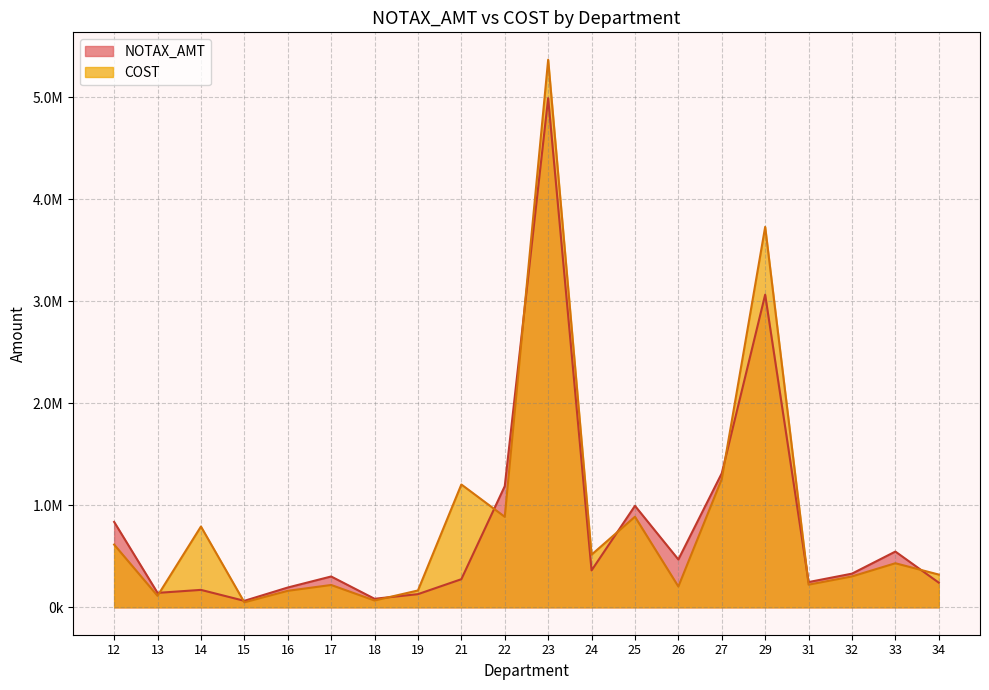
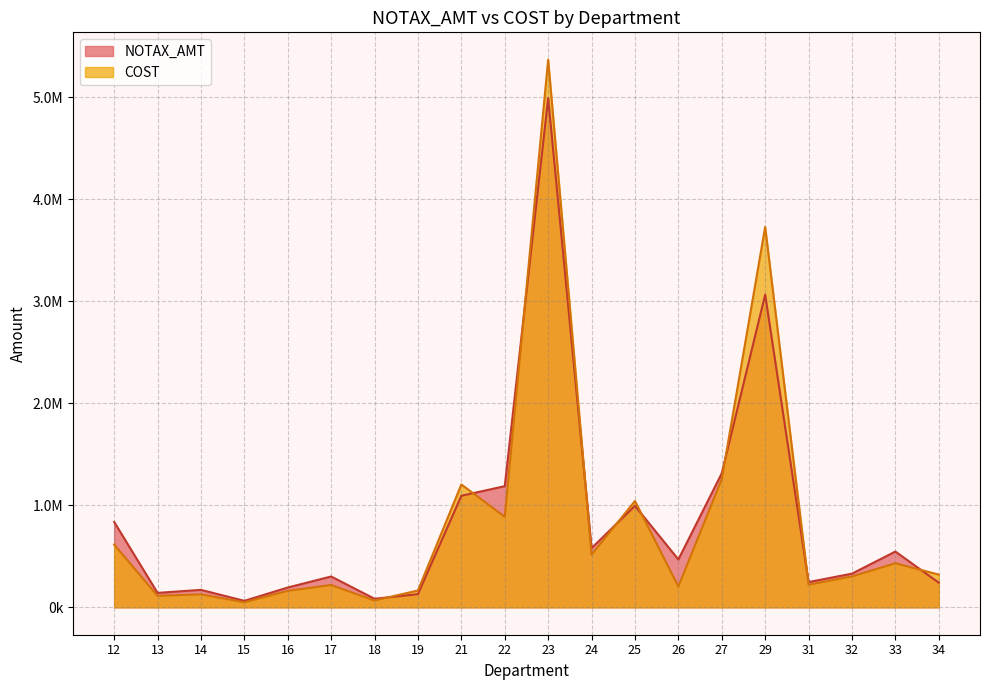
  {
    "NOTAX_AMT": {
      "12": 840000,
      "13": 140000,
      "14": 170000,
      "16": 190000,
      "17": 300000,
      "19": 130000,
-     "21": 280000,
+     "21": 1090000,
      "22": 1190000,
      "23": 4990000,
-     "24": 360000,
+     "24": 580000,
      "25": 990000,
      "26": 470000,
      "27": 1310000,
      "29": 3060000,
      "31": 250000,
      "32": 330000,
      "33": 550000,
      "34": 240000
    },
    "COST": {
      "12": 620000,
      "13": 110000,
-     "14": 790000,
+     "14": 130000,
      "16": 160000,
      "17": 220000,
      "19": 170000,
      "21": 1200000,
      "22": 890000,
      "23": 5370000,
      "24": 520000,
-     "25": 890000,
+     "25": 1040000,
      "26": 200000,
      "27": 1260000,
      "29": 3730000,
      "31": 220000,
      "32": 300000,
      "33": 430000,
      "34": 320000
    }
  }
